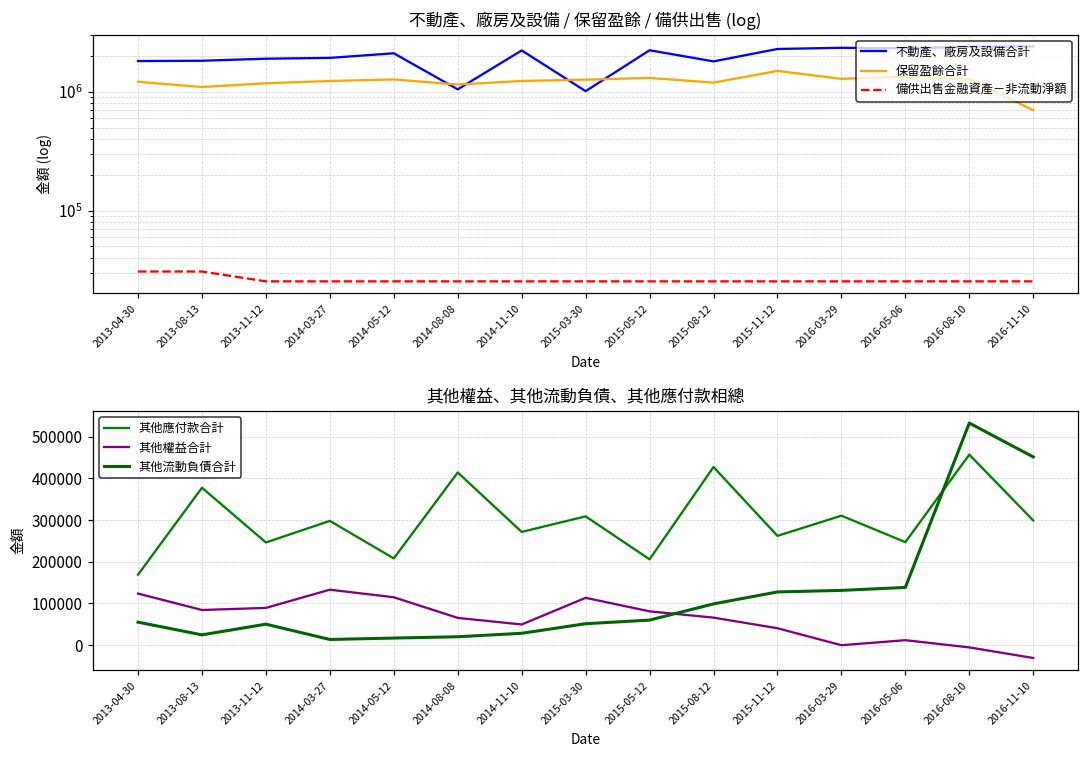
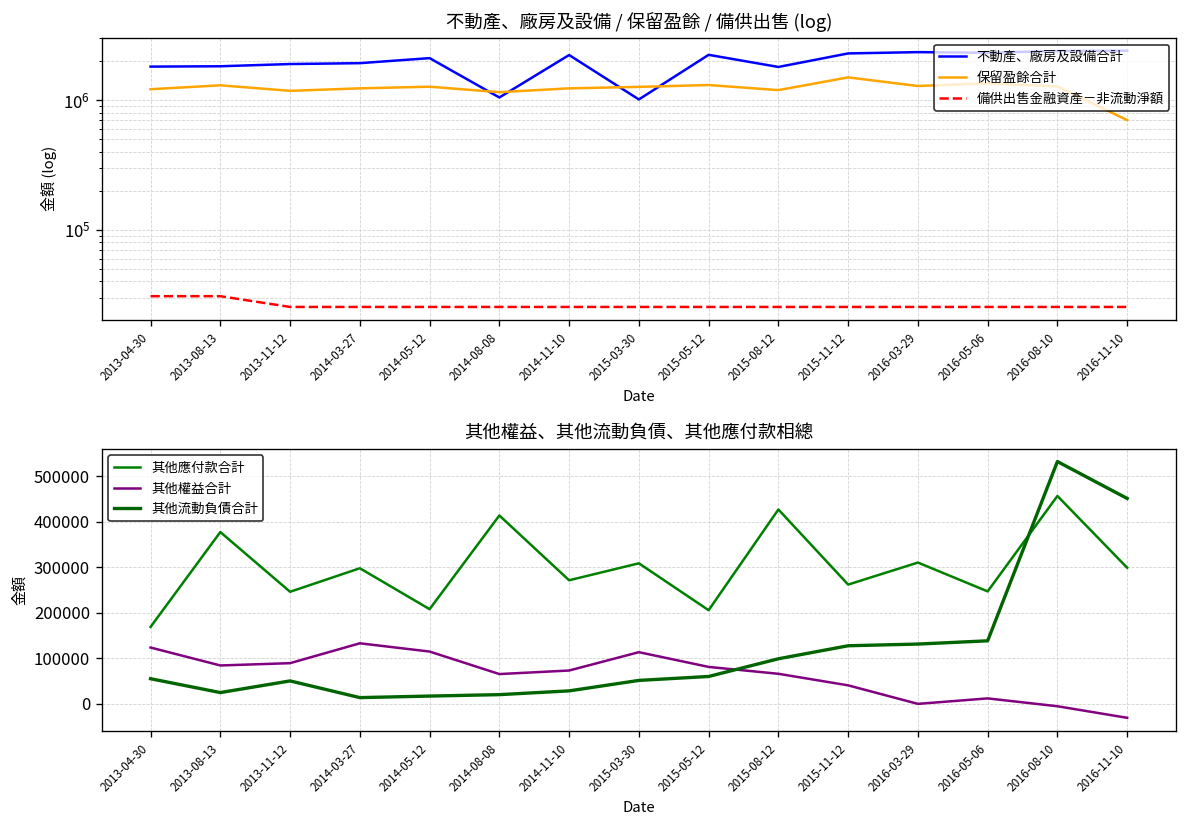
  {
    "不動產、廠房及設備 / 保留盈餘 / 備供出售 (log)": {
      "不動產、廠房及設備合計": {
        "2013-04-30": 1800000,
        "2013-08-13": 1800000,
        "2013-11-12": 1900000,
        "2014-03-27": 1900000,
        "2014-05-12": 2100000,
        "2014-08-08": 1100000,
        "2014-11-10": 2200000,
        "2015-03-30": 1000000,
        "2015-05-12": 2200000,
        "2015-08-12": 1800000,
        "2015-11-12": 2300000,
        "2016-03-29": 2300000
      },
      "保留盈餘合計": {
        "2013-04-30": 1200000,
-       "2013-08-13": 1100000,
+       "2013-08-13": 1300000,
        "2013-11-12": 1200000,
        "2014-03-27": 1200000,
        "2014-05-12": 1300000,
        "2014-08-08": 1200000,
        "2014-11-10": 1200000,
        "2015-03-30": 1300000,
        "2015-05-12": 1300000,
        "2015-08-12": 1200000,
        "2015-11-12": 1500000,
        "2016-03-29": 1300000,
        "2016-11-10": 700000
      },
      "備供出售金融資產－非流動淨額": {
        "2013-04-30": 31000,
        "2013-08-13": 31000,
        "2013-11-12": 25000,
        "2014-03-27": 25000,
        "2014-05-12": 25000,
        "2014-08-08": 25000,
        "2014-11-10": 25000,
        "2015-03-30": 25000,
        "2015-05-12": 25000,
        "2015-08-12": 25000,
        "2015-11-12": 25000,
        "2016-03-29": 25000,
        "2016-05-06": 25000,
        "2016-08-10": 25000,
        "2016-11-10": 25000
      }
    },
    "其他權益、其他流動負債、其他應付款相總": {
      "其他權益合計": {
        "2013-04-30": 120000,
        "2013-08-13": 80000,
        "2013-11-12": 90000,
        "2014-03-27": 130000,
        "2014-05-12": 110000,
        "2014-08-08": 70000,
-       "2014-11-10": 50000,
+       "2014-11-10": 70000,
        "2015-03-30": 110000,
        "2015-05-12": 80000,
        "2015-08-12": 70000,
        "2015-11-12": 40000,
        "2016-03-29": 0,
        "2016-05-06": 10000,
        "2016-08-10": -10000,
        "2016-11-10": -30000
      }
    }
  }
